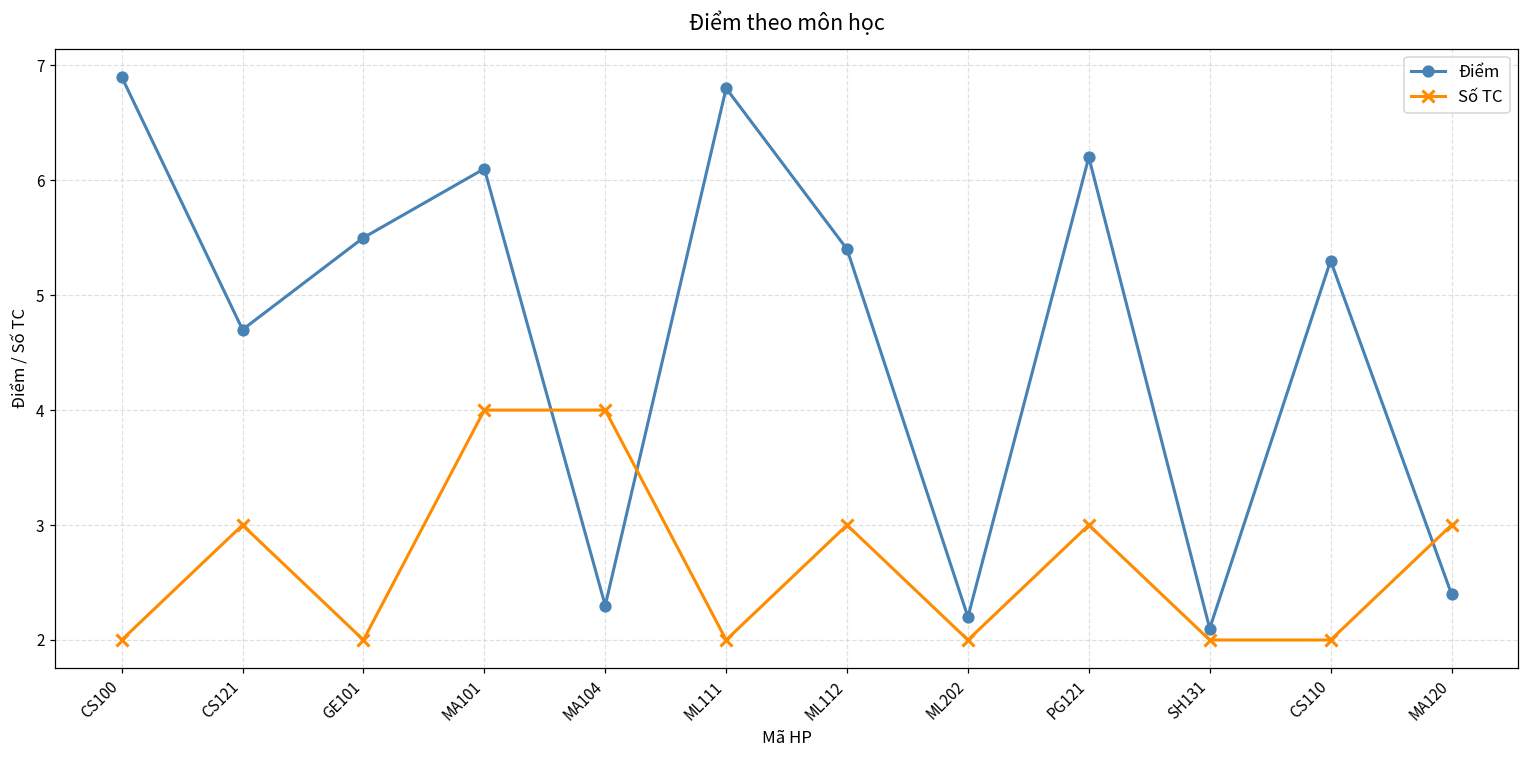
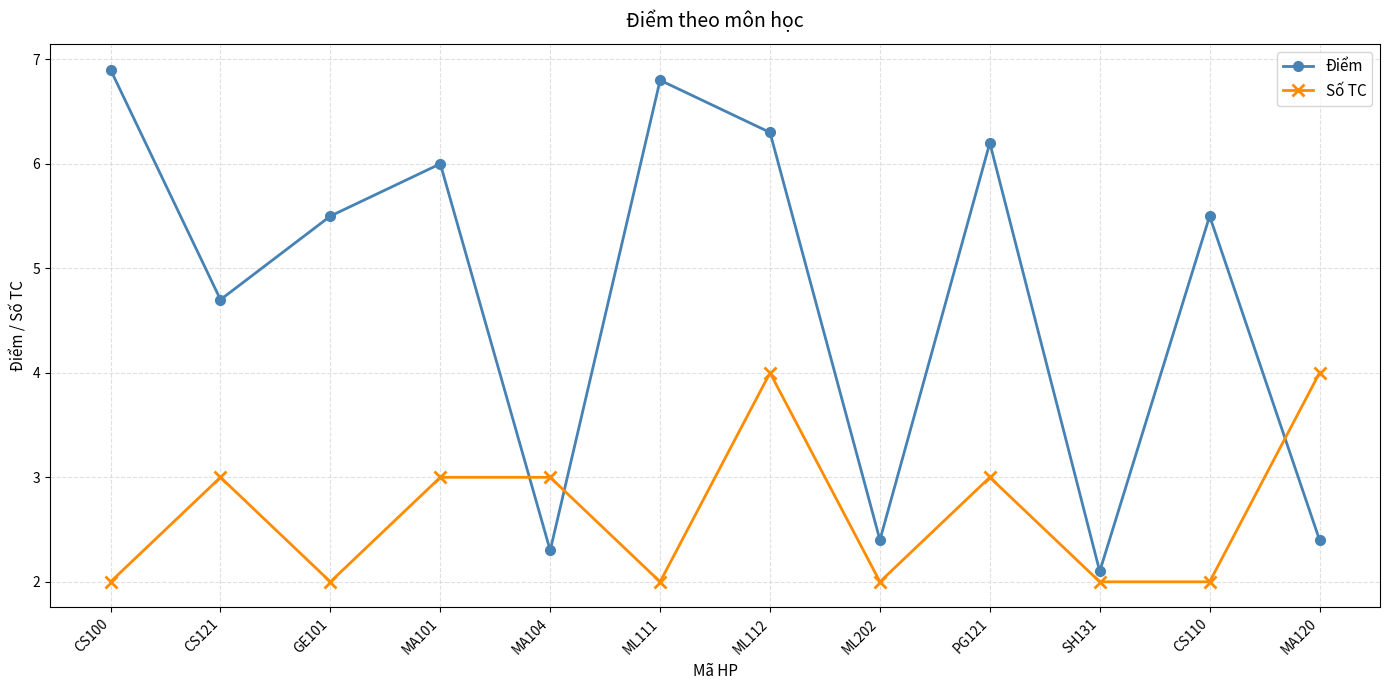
  {
    "Điểm": {
      "CS100": 6.9,
      "CS121": 4.7,
      "GE101": 5.5,
-     "MA101": 6.1,
+     "MA101": 6.0,
      "MA104": 2.3,
      "ML111": 6.8,
-     "ML112": 5.4,
-     "ML202": 2.2,
+     "ML112": 6.3,
+     "ML202": 2.4,
      "PG121": 6.2,
      "SH131": 2.1,
-     "CS110": 5.3,
+     "CS110": 5.5,
      "MA120": 2.4
    },
    "Số TC": {
      "CS100": 2,
      "CS121": 3,
      "GE101": 2,
-     "MA101": 4,
-     "MA104": 4,
+     "MA101": 3,
+     "MA104": 3,
      "ML111": 2,
-     "ML112": 3,
+     "ML112": 4,
      "ML202": 2,
      "PG121": 3,
      "SH131": 2,
      "CS110": 2,
-     "MA120": 3
+     "MA120": 4
    }
  }
